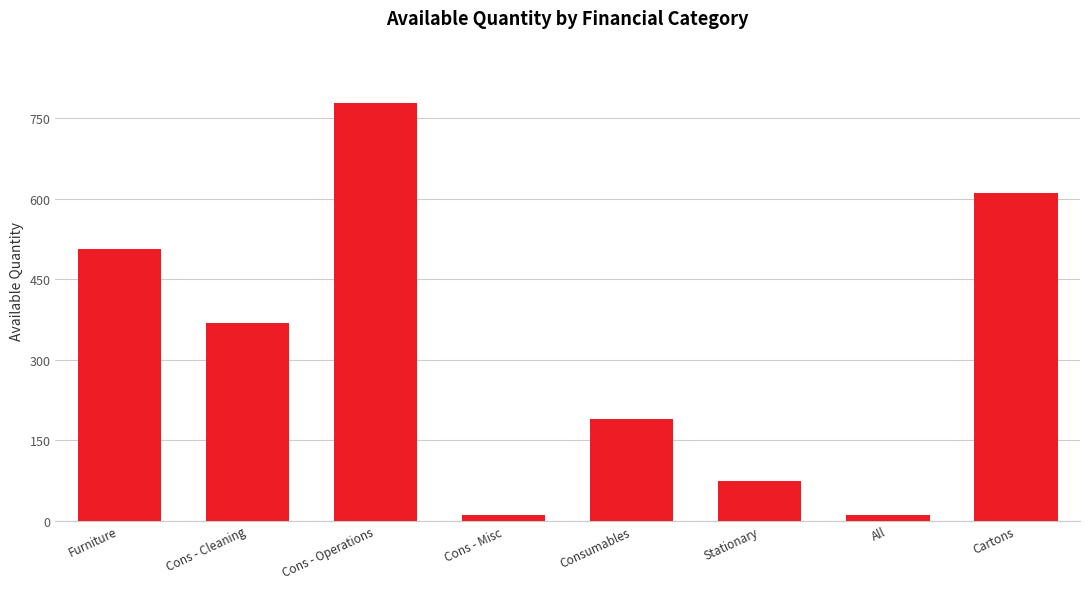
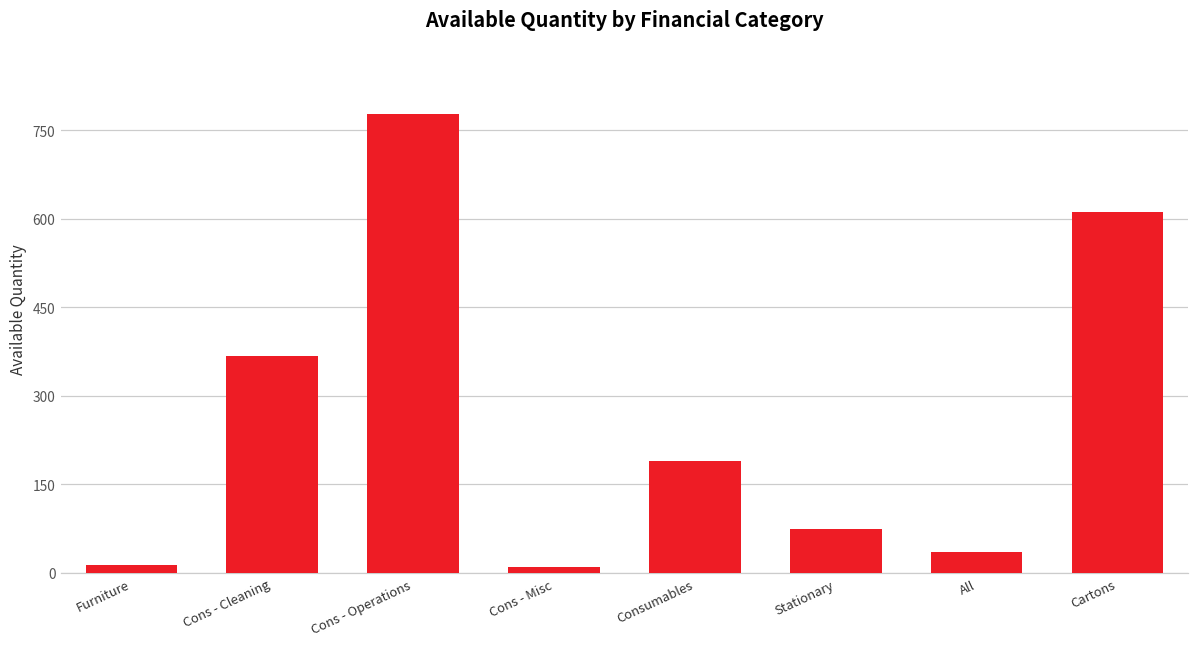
  {
-   "Furniture": 510,
+   "Furniture": 10,
    "Cons - Cleaning": 370,
    "Cons - Operations": 780,
    "Cons - Misc": 10,
    "Consumables": 190,
    "Stationary": 70,
-   "All": 10,
+   "All": 40,
    "Cartons": 610
  }
